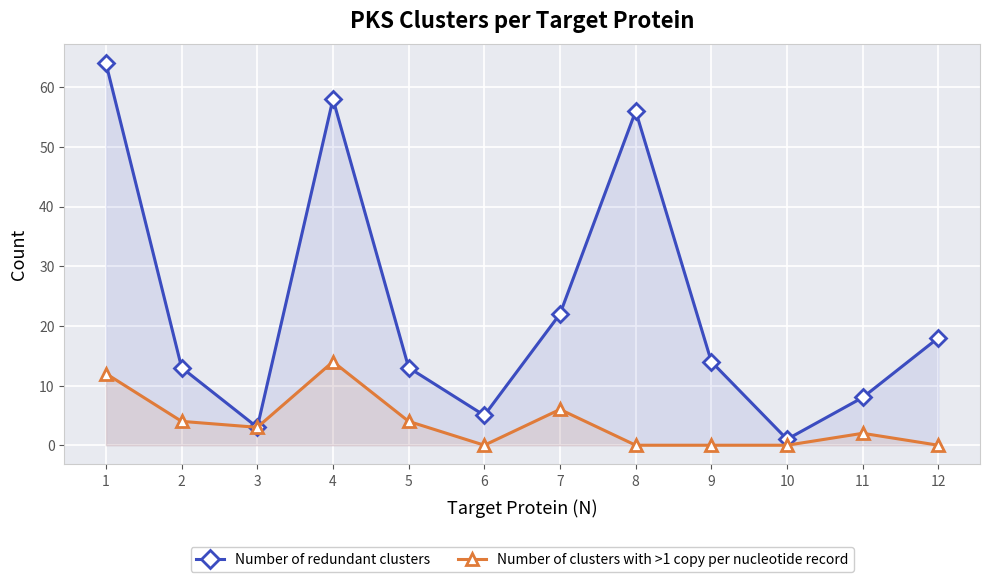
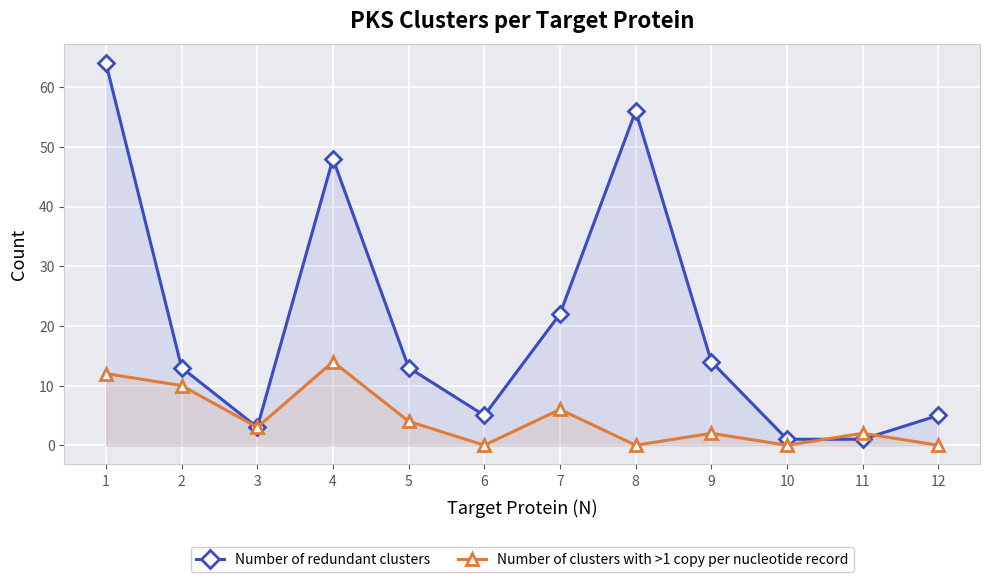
  {
    "Number of redundant clusters": {
      "1": 64,
      "2": 13,
-     "4": 58,
+     "4": 48,
      "5": 13,
      "6": 5,
      "7": 22,
      "8": 56,
      "9": 14,
      "10": 1,
-     "11": 8,
-     "12": 18
+     "11": 1,
+     "12": 5
    },
    "Number of clusters with >1 copy per nucleotide record": {
      "1": 12,
-     "2": 4,
+     "2": 10,
      "4": 14,
      "5": 4,
      "6": 0,
      "7": 6,
      "8": 0,
-     "9": 0,
+     "9": 2,
      "10": 0,
      "11": 2,
      "12": 0
    }
  }
